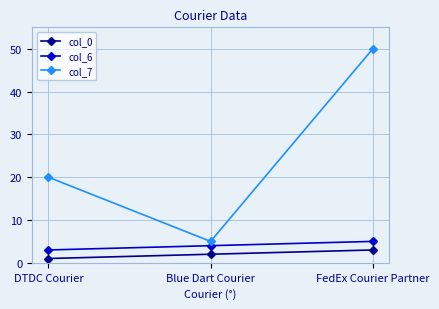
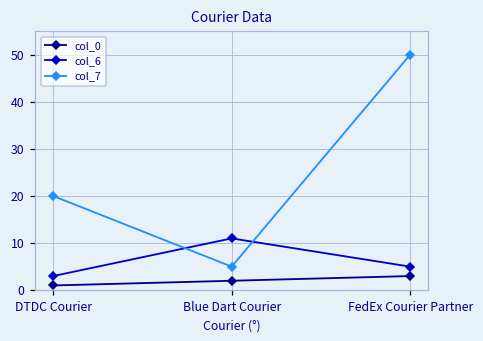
  {
    "col_0": {
      "DTDC Courier": 1,
      "Blue Dart Courier": 2,
      "FedEx Courier Partner": 3
    },
    "col_6": {
      "DTDC Courier": 3,
-     "Blue Dart Courier": 4,
+     "Blue Dart Courier": 11,
      "FedEx Courier Partner": 5
    },
    "col_7": {
      "DTDC Courier": 20,
      "Blue Dart Courier": 5,
      "FedEx Courier Partner": 50
    }
  }
